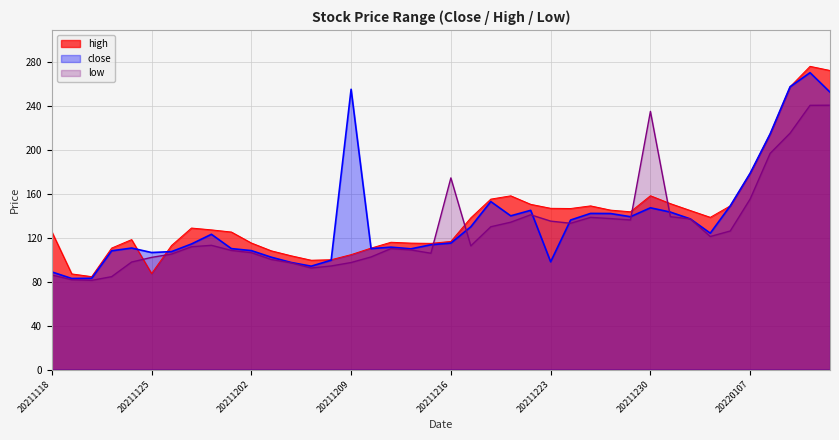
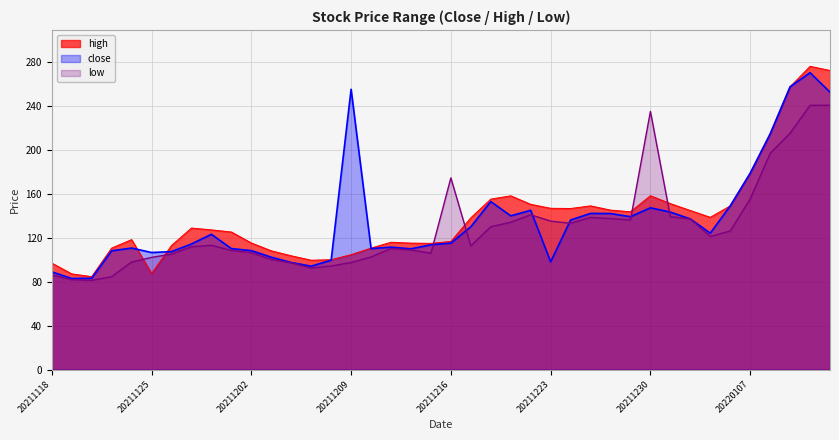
  {
    "high": {
-     "20211118": 125,
+     "20211118": 97,
      "20211125": 87,
      "20211202": 115,
      "20211209": 105,
      "20211223": 147,
      "20211230": 158
    },
    "close": {
      "20211118": 89,
      "20211125": 106,
      "20211209": 255,
      "20211223": 98,
      "20211230": 147
    },
    "low": {
      "20211118": 86,
      "20211125": 102,
      "20211209": 97,
      "20211216": 174,
      "20211223": 135,
      "20211230": 235,
      "20220107": 155
    }
  }
